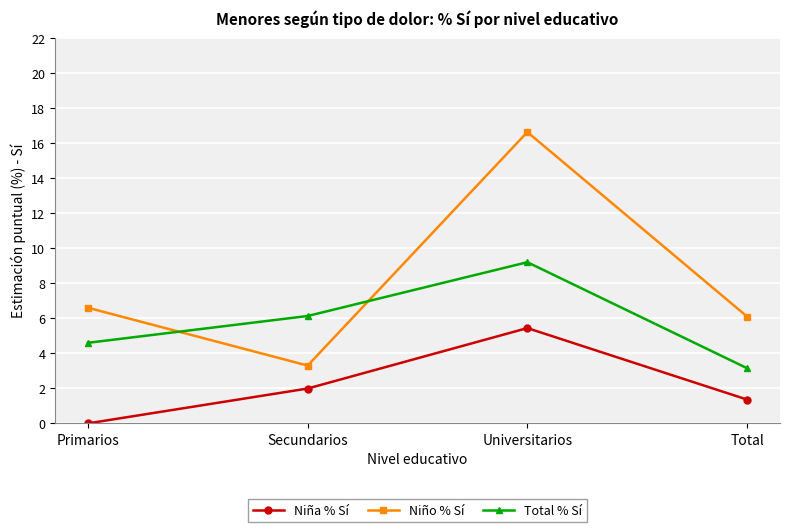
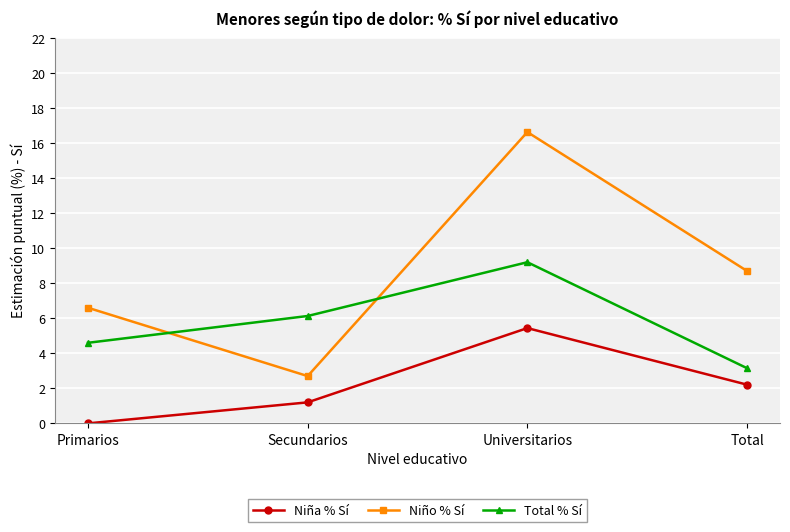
  {
    "Niña % Sí": {
      "Primarios": 0.0,
-     "Secundarios": 2.0,
+     "Secundarios": 1.2,
      "Universitarios": 5.4,
-     "Total": 1.4
+     "Total": 2.2
    },
    "Niño % Sí": {
      "Primarios": 6.6,
-     "Secundarios": 3.3,
+     "Secundarios": 2.7,
      "Universitarios": 16.6,
-     "Total": 6.1
+     "Total": 8.7
    },
    "Total % Sí": {
      "Primarios": 4.6,
      "Secundarios": 6.1,
      "Universitarios": 9.2,
      "Total": 3.2
    }
  }
